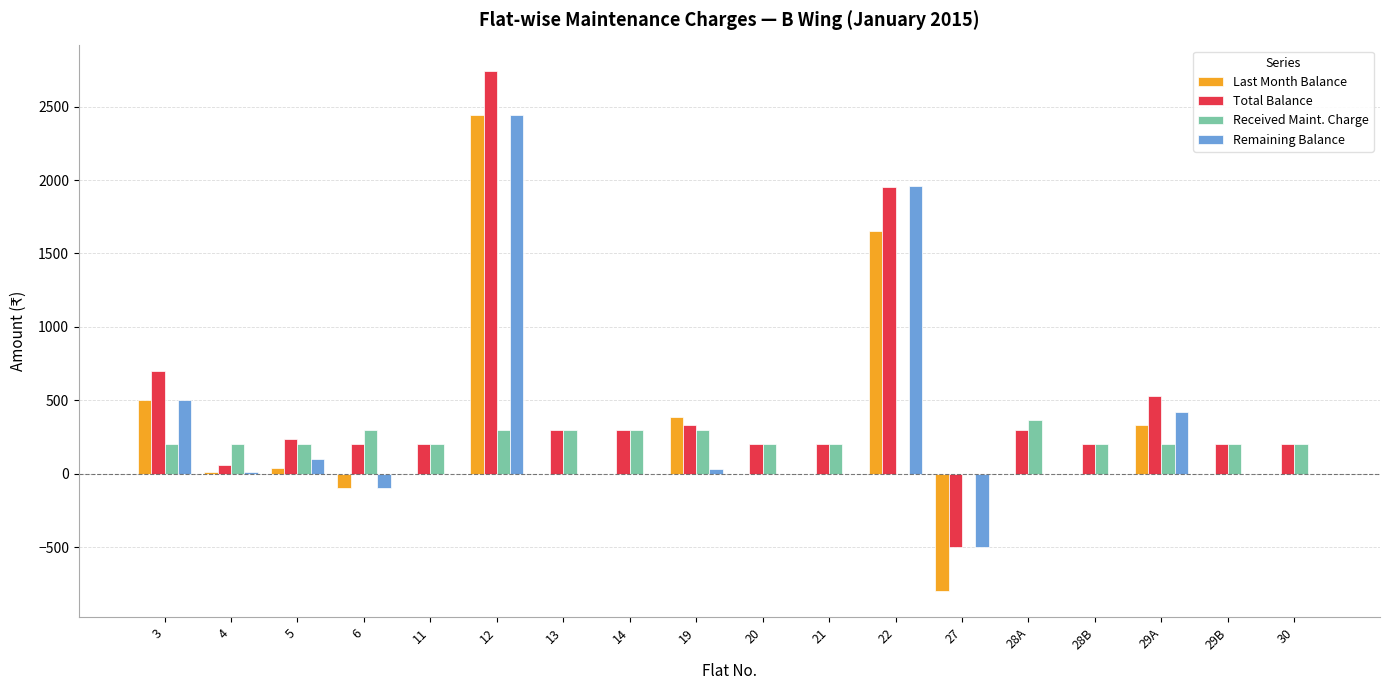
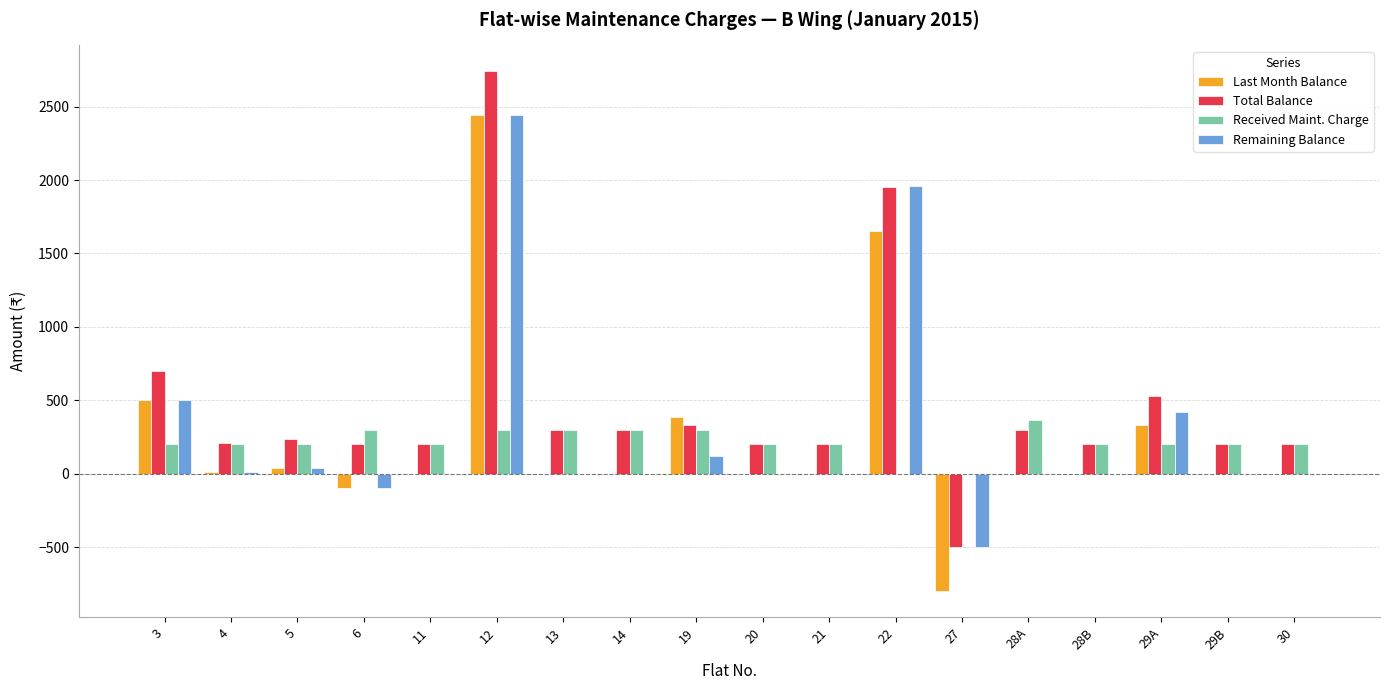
  {
    "Last Month Balance": {
      "3": 500,
      "5": 40,
      "6": -100,
      "11": 0,
      "12": 2440,
      "13": 0,
      "14": 0,
      "19": 390,
      "20": 0,
      "21": 0,
      "22": 1650,
      "27": -800,
      "28A": 0,
      "28B": 0,
      "29A": 330,
      "29B": 0,
      "30": 0
    },
    "Total Balance": {
      "3": 700,
-     "4": 60,
+     "4": 210,
      "5": 240,
      "6": 200,
      "11": 200,
      "12": 2740,
      "13": 300,
      "14": 300,
      "19": 330,
      "20": 200,
      "21": 200,
      "22": 1950,
      "27": -500,
      "28A": 300,
      "28B": 200,
      "29A": 530,
      "29B": 200,
      "30": 200
    },
    "Received Maint. Charge": {
      "3": 200,
      "4": 200,
      "5": 200,
      "6": 300,
      "11": 200,
      "12": 300,
      "13": 300,
      "14": 300,
      "19": 300,
      "20": 200,
      "21": 200,
      "22": 0,
      "27": 0,
      "28A": 360,
      "28B": 200,
      "29A": 200,
      "29B": 200,
      "30": 200
    },
    "Remaining Balance": {
      "3": 500,
-     "5": 100,
+     "5": 40,
      "6": -100,
      "11": 0,
      "12": 2440,
      "13": 0,
      "14": 0,
-     "19": 30,
+     "19": 120,
      "20": 0,
      "21": 0,
      "22": 1960,
      "27": -500,
      "28A": 0,
      "28B": 0,
      "29A": 420,
      "29B": 0,
      "30": 0
    }
  }
